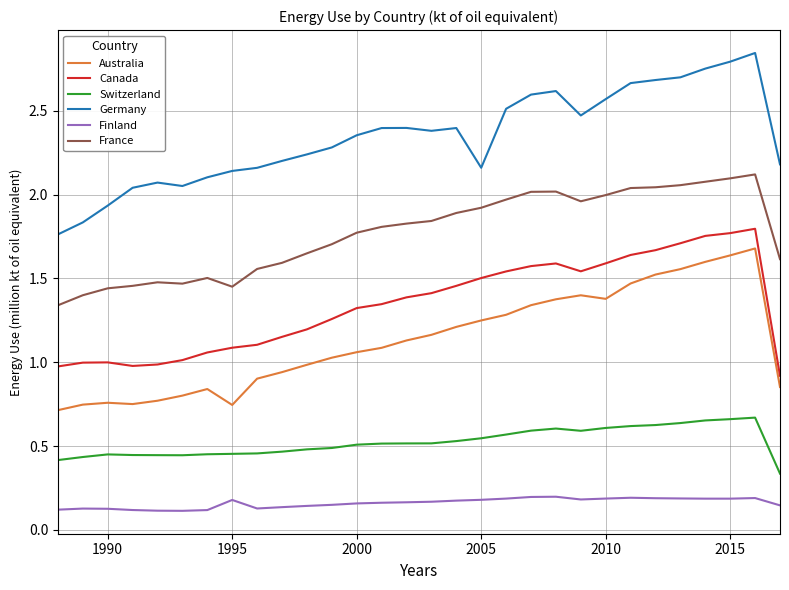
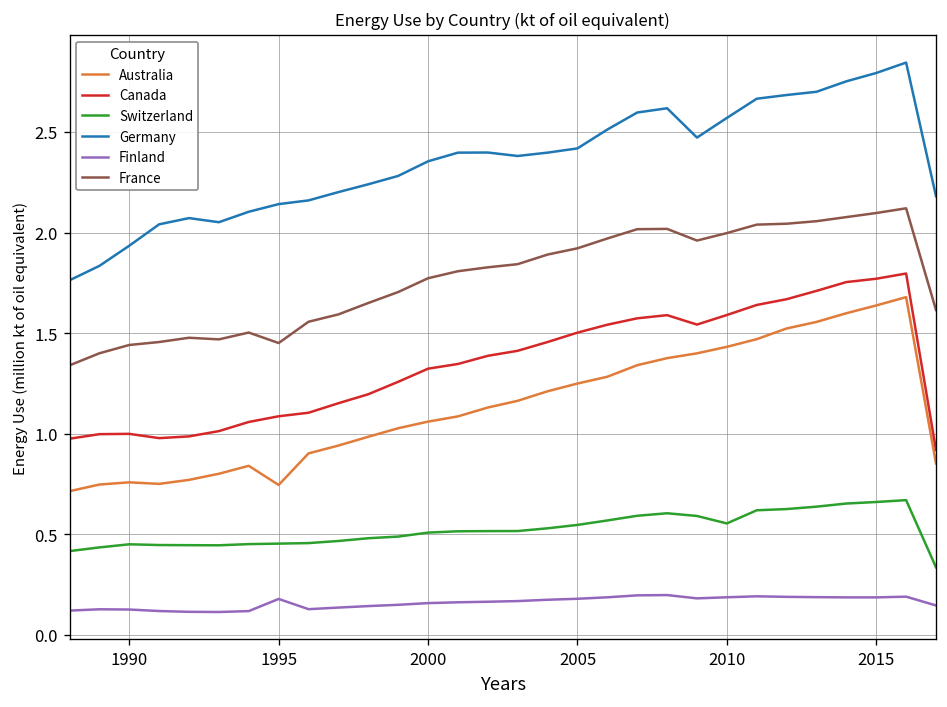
  {
    "Australia": {
      "1990": 0.76,
      "1995": 0.75,
      "2000": 1.06,
      "2005": 1.25,
-     "2010": 1.38,
+     "2010": 1.43,
      "2015": 1.64
    },
    "Canada": {
      "1990": 1.00,
      "1995": 1.09,
      "2000": 1.32,
      "2005": 1.50,
      "2010": 1.59,
      "2015": 1.77
    },
    "Switzerland": {
      "1990": 0.45,
      "1995": 0.45,
      "2000": 0.51,
      "2005": 0.55,
-     "2010": 0.61,
+     "2010": 0.55,
      "2015": 0.66
    },
    "Germany": {
      "1990": 1.93,
      "1995": 2.14,
      "2000": 2.35,
-     "2005": 2.16,
+     "2005": 2.42,
      "2010": 2.57,
      "2015": 2.79
    },
    "Finland": {
      "1990": 0.13,
      "1995": 0.18,
      "2000": 0.16,
      "2005": 0.18,
      "2010": 0.19,
      "2015": 0.19
    },
    "France": {
      "1990": 1.44,
      "1995": 1.45,
      "2000": 1.77,
      "2005": 1.92,
      "2010": 2.00,
      "2015": 2.10
    }
  }
